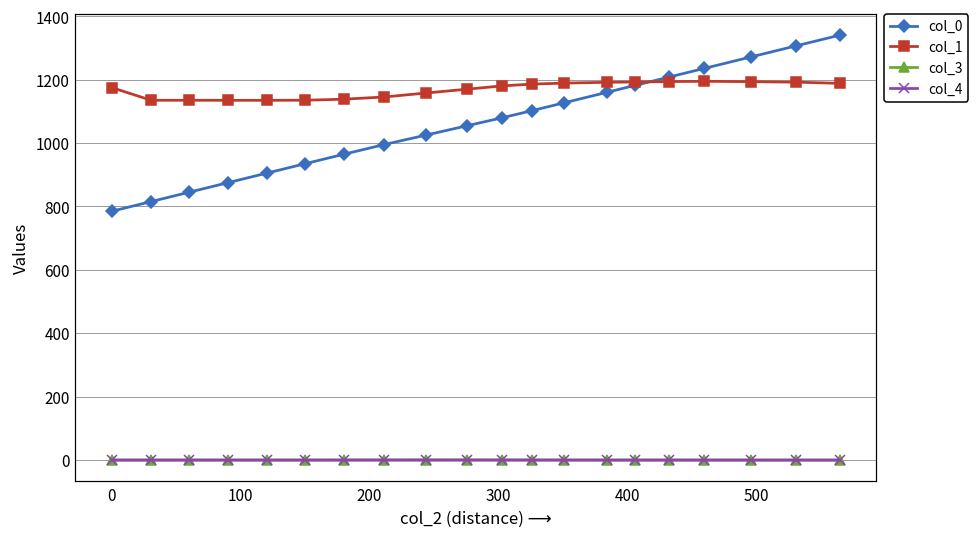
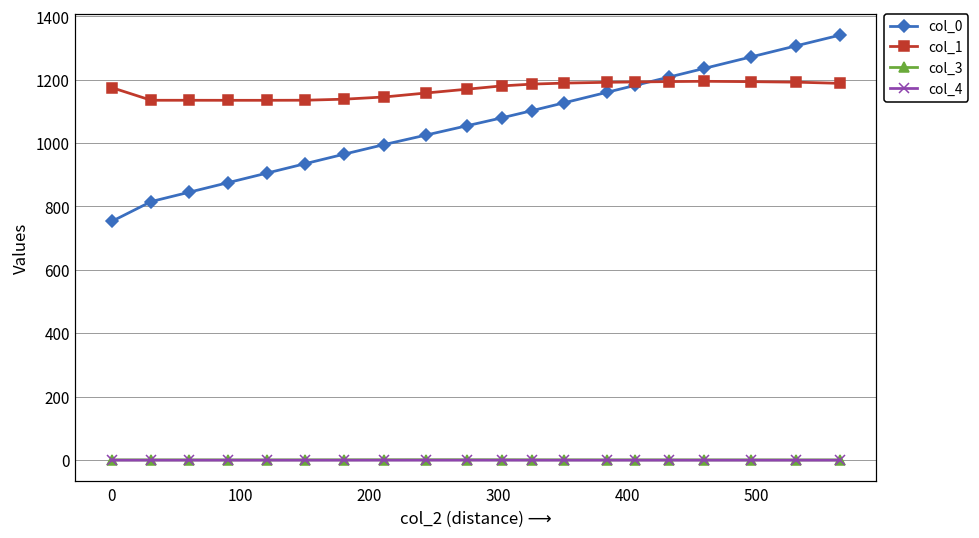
  {
    "col_0": {
-     "0": 780
+     "0": 750
    },
    "col_1": {
      "0": 1180
    },
    "col_4": {
      "0": 0
    }
  }
